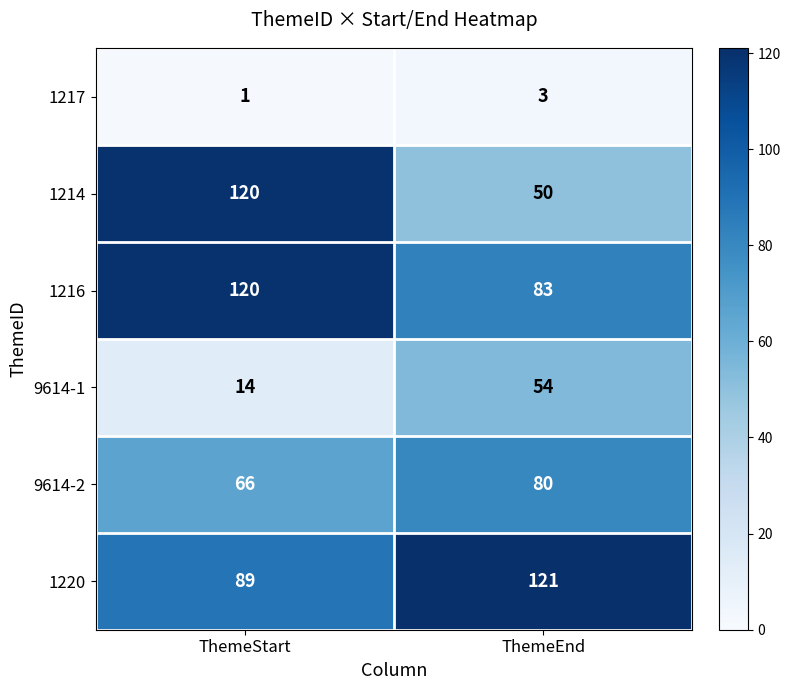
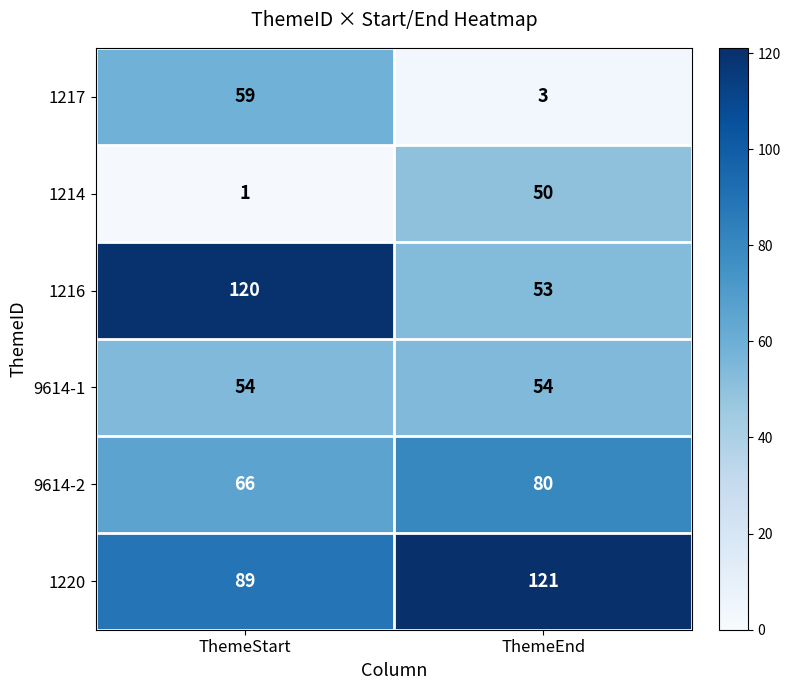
  {
    "1217": {
-     "ThemeStart": 1,
+     "ThemeStart": 59,
      "ThemeEnd": 3
    },
    "1214": {
-     "ThemeStart": 120,
+     "ThemeStart": 1,
      "ThemeEnd": 50
    },
    "1216": {
      "ThemeStart": 120,
-     "ThemeEnd": 83
+     "ThemeEnd": 53
    },
    "9614-1": {
-     "ThemeStart": 14,
+     "ThemeStart": 54,
      "ThemeEnd": 54
    },
    "9614-2": {
      "ThemeStart": 66,
      "ThemeEnd": 80
    },
    "1220": {
      "ThemeStart": 89,
      "ThemeEnd": 121
    }
  }
